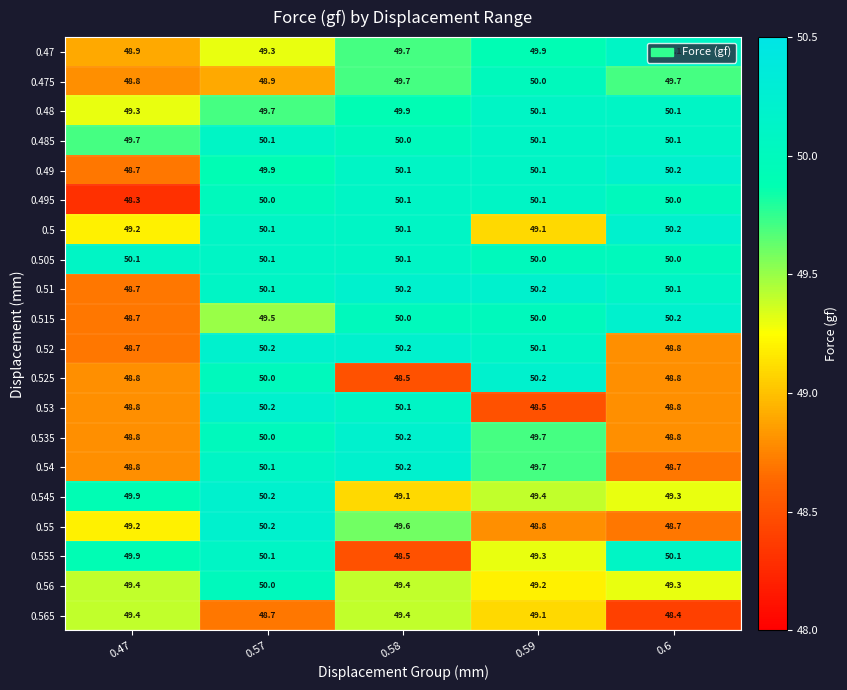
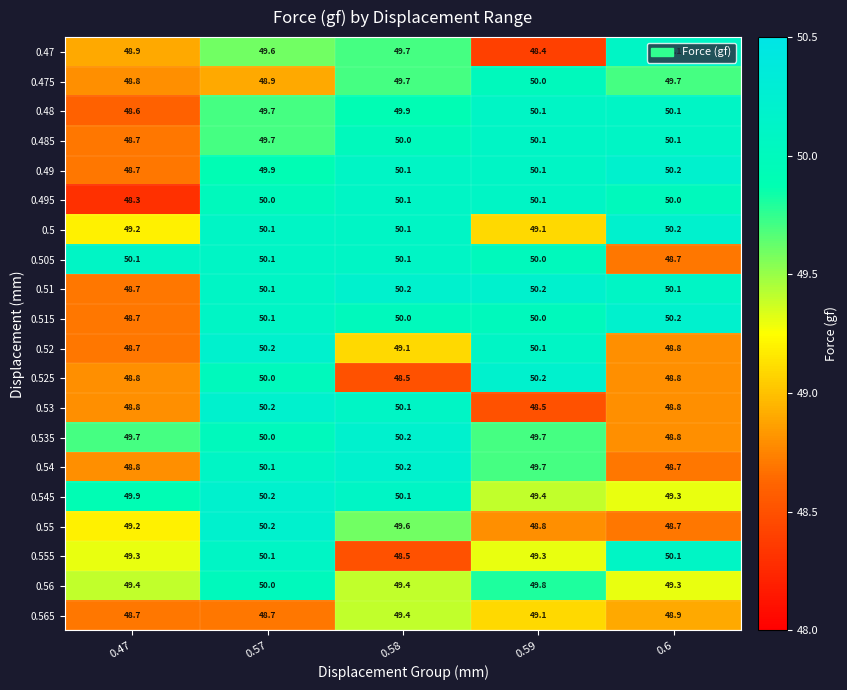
  {
    "0.47": {
      "0.47": 48.9,
-     "0.57": 49.3,
+     "0.57": 49.6,
      "0.58": 49.7,
-     "0.59": 49.9
+     "0.59": 48.4
    },
    "0.475": {
      "0.47": 48.8,
      "0.57": 48.9,
      "0.58": 49.7,
      "0.59": 50.0,
      "0.6": 49.7
    },
    "0.48": {
-     "0.47": 49.3,
+     "0.47": 48.6,
      "0.57": 49.7,
      "0.58": 49.9,
      "0.59": 50.1,
      "0.6": 50.1
    },
    "0.485": {
-     "0.47": 49.7,
-     "0.57": 50.1,
+     "0.47": 48.7,
+     "0.57": 49.7,
      "0.58": 50.0,
      "0.59": 50.1,
      "0.6": 50.1
    },
    "0.49": {
      "0.47": 48.7,
      "0.57": 49.9,
      "0.58": 50.1,
      "0.59": 50.1,
      "0.6": 50.2
    },
    "0.495": {
      "0.47": 48.3,
      "0.57": 50.0,
      "0.58": 50.1,
      "0.59": 50.1,
      "0.6": 50.0
    },
    "0.5": {
      "0.47": 49.2,
      "0.57": 50.1,
      "0.58": 50.1,
      "0.59": 49.1,
      "0.6": 50.2
    },
    "0.505": {
      "0.47": 50.1,
      "0.57": 50.1,
      "0.58": 50.1,
      "0.59": 50.0,
-     "0.6": 50.0
+     "0.6": 48.7
    },
    "0.51": {
      "0.47": 48.7,
      "0.57": 50.1,
      "0.58": 50.2,
      "0.59": 50.2,
      "0.6": 50.1
    },
    "0.515": {
      "0.47": 48.7,
-     "0.57": 49.5,
+     "0.57": 50.1,
      "0.58": 50.0,
      "0.59": 50.0,
      "0.6": 50.2
    },
    "0.52": {
      "0.47": 48.7,
      "0.57": 50.2,
-     "0.58": 50.2,
+     "0.58": 49.1,
      "0.59": 50.1,
      "0.6": 48.8
    },
    "0.525": {
      "0.47": 48.8,
      "0.57": 50.0,
      "0.58": 48.5,
      "0.59": 50.2,
      "0.6": 48.8
    },
    "0.53": {
      "0.47": 48.8,
      "0.57": 50.2,
      "0.58": 50.1,
      "0.59": 48.5,
      "0.6": 48.8
    },
    "0.535": {
-     "0.47": 48.8,
+     "0.47": 49.7,
      "0.57": 50.0,
      "0.58": 50.2,
      "0.59": 49.7,
      "0.6": 48.8
    },
    "0.54": {
      "0.47": 48.8,
      "0.57": 50.1,
      "0.58": 50.2,
      "0.59": 49.7,
      "0.6": 48.7
    },
    "0.545": {
      "0.47": 49.9,
      "0.57": 50.2,
-     "0.58": 49.1,
+     "0.58": 50.1,
      "0.59": 49.4,
      "0.6": 49.3
    },
    "0.55": {
      "0.47": 49.2,
      "0.57": 50.2,
      "0.58": 49.6,
      "0.59": 48.8,
      "0.6": 48.7
    },
    "0.555": {
-     "0.47": 49.9,
+     "0.47": 49.3,
      "0.57": 50.1,
      "0.58": 48.5,
      "0.59": 49.3,
      "0.6": 50.1
    },
    "0.56": {
      "0.47": 49.4,
      "0.57": 50.0,
      "0.58": 49.4,
-     "0.59": 49.2,
+     "0.59": 49.8,
      "0.6": 49.3
    },
    "0.565": {
-     "0.47": 49.4,
+     "0.47": 48.7,
      "0.57": 48.7,
      "0.58": 49.4,
      "0.59": 49.1,
-     "0.6": 48.4
+     "0.6": 48.9
    }
  }
